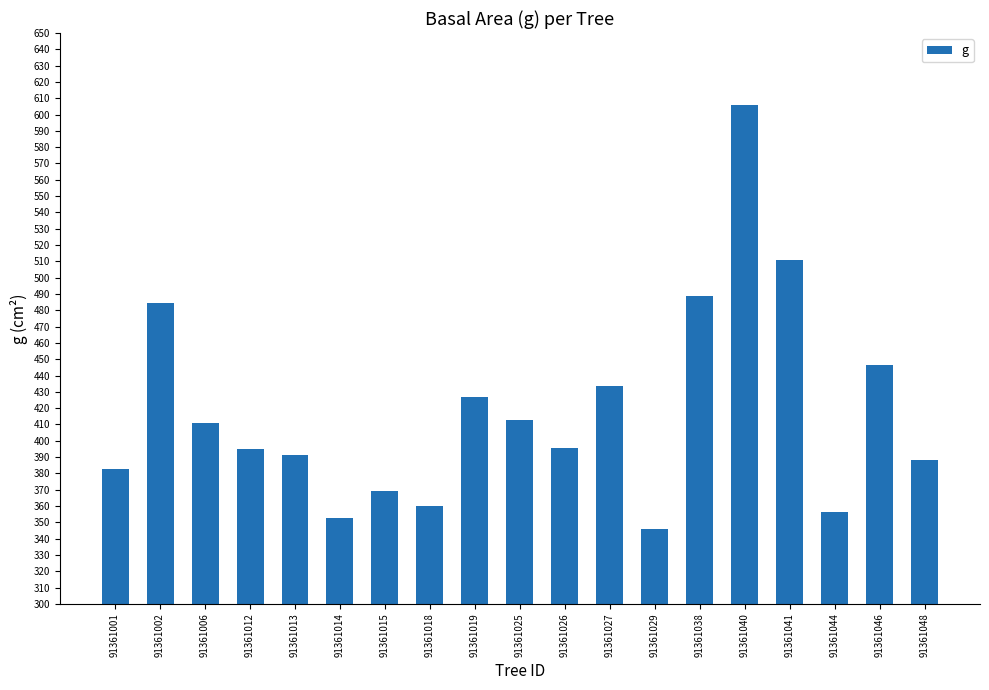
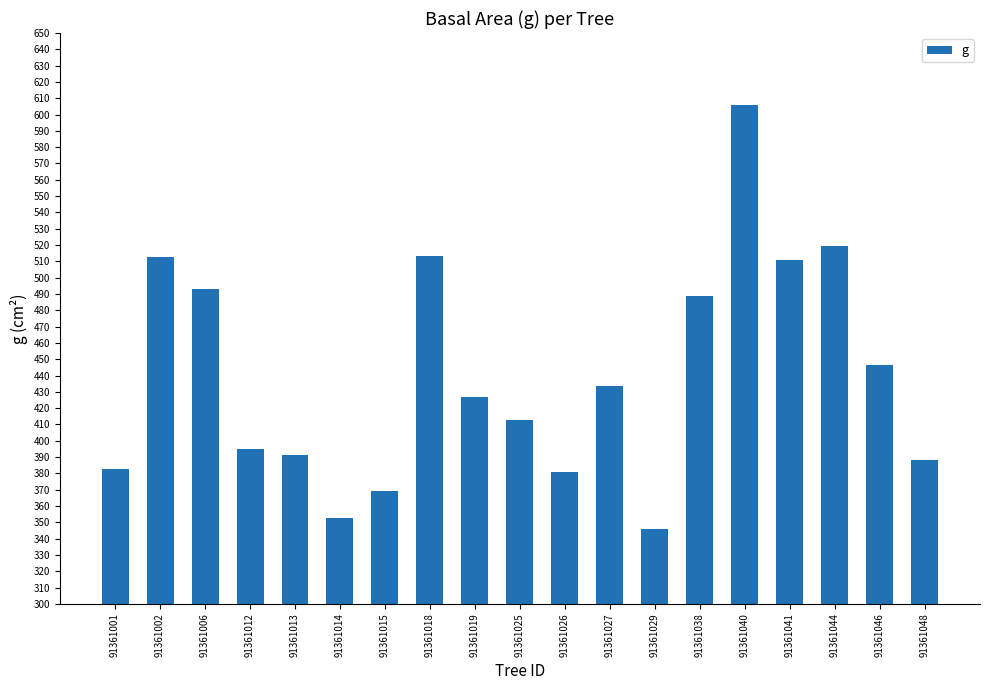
  {
    "91361001": 383,
-   "91361002": 485,
-   "91361006": 411,
+   "91361002": 513,
+   "91361006": 493,
    "91361012": 395,
    "91361013": 391,
    "91361014": 353,
    "91361015": 369,
-   "91361018": 360,
+   "91361018": 513,
    "91361019": 427,
    "91361025": 413,
-   "91361026": 395,
+   "91361026": 381,
    "91361027": 434,
    "91361029": 346,
    "91361038": 489,
    "91361040": 606,
    "91361041": 511,
-   "91361044": 356,
+   "91361044": 519,
    "91361046": 447,
    "91361048": 388
  }
